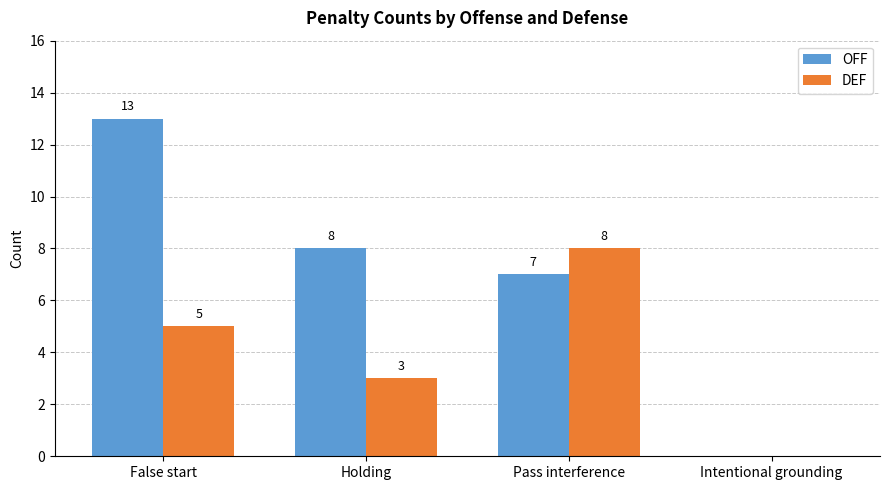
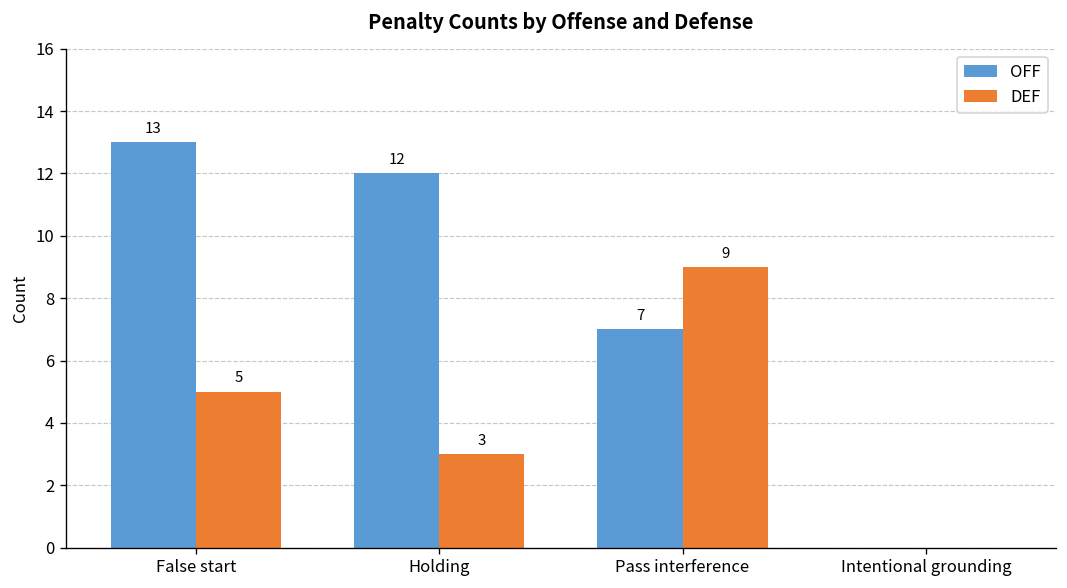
  {
    "OFF": {
      "False start": 13,
-     "Holding": 8,
+     "Holding": 12,
      "Pass interference": 7
    },
    "DEF": {
      "False start": 5,
      "Holding": 3,
-     "Pass interference": 8
+     "Pass interference": 9
    }
  }
